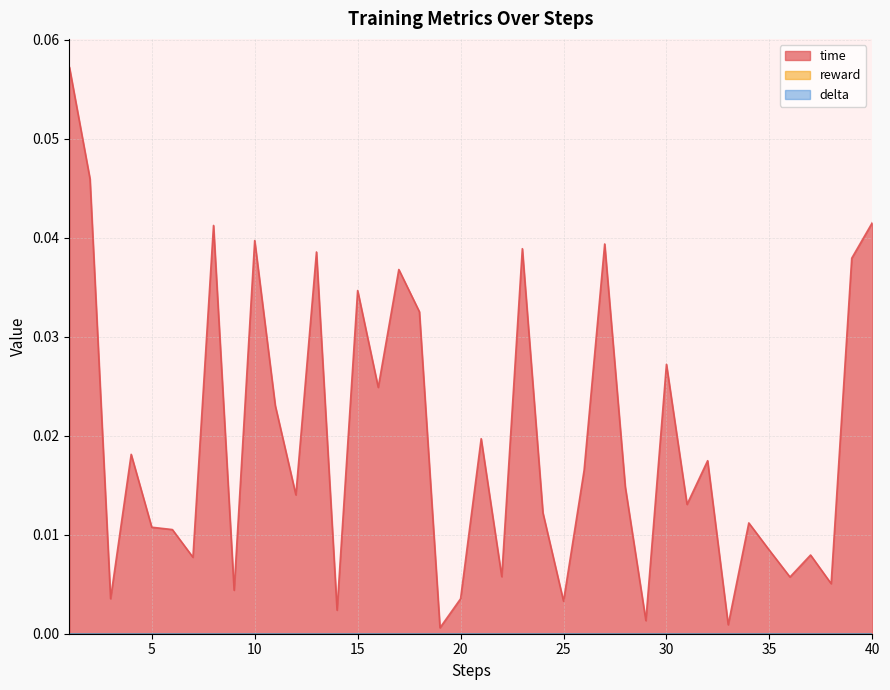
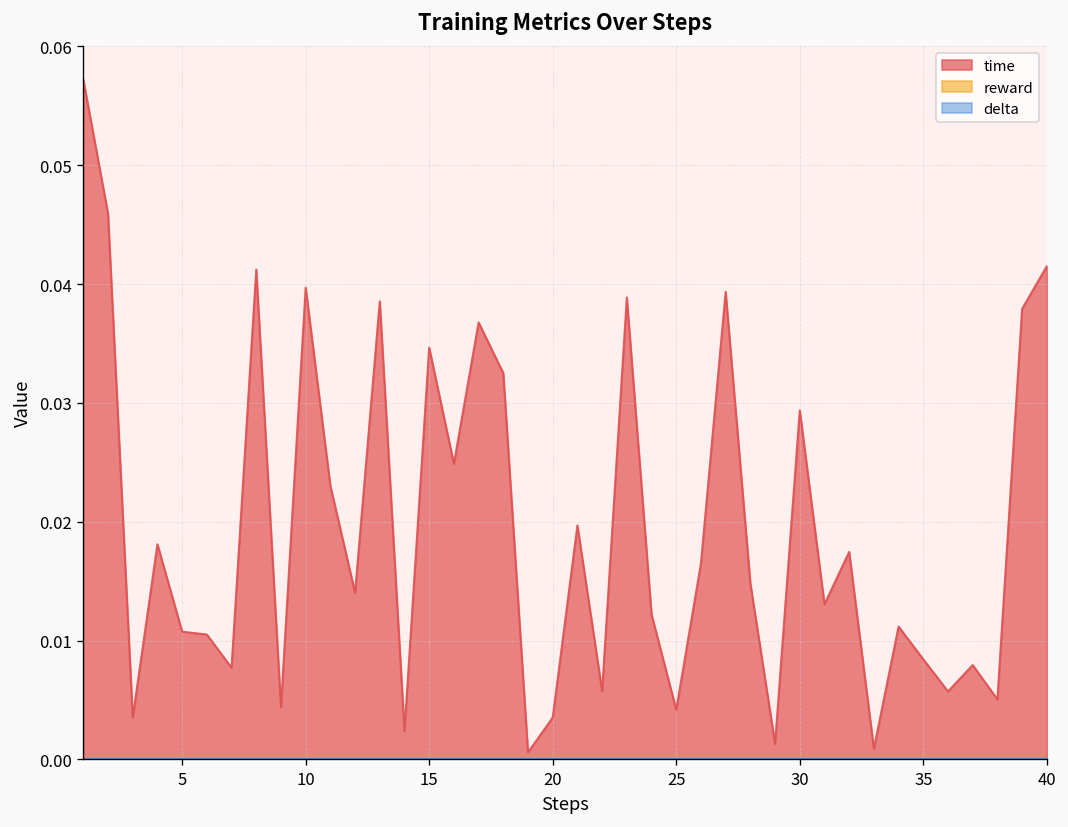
  {
    "time": {
      "5": 0.011,
      "10": 0.040,
      "15": 0.035,
      "20": 0.004,
-     "25": 0.003,
-     "30": 0.027,
+     "25": 0.004,
+     "30": 0.029,
      "35": 0.008,
      "40": 0.042
    },
    "delta": {
      "5": 0.000,
      "10": 0.000,
      "15": 0.000,
      "20": 0.000,
      "25": 0.000,
      "30": 0.000,
      "35": 0.000,
      "40": 0.000
    }
  }
